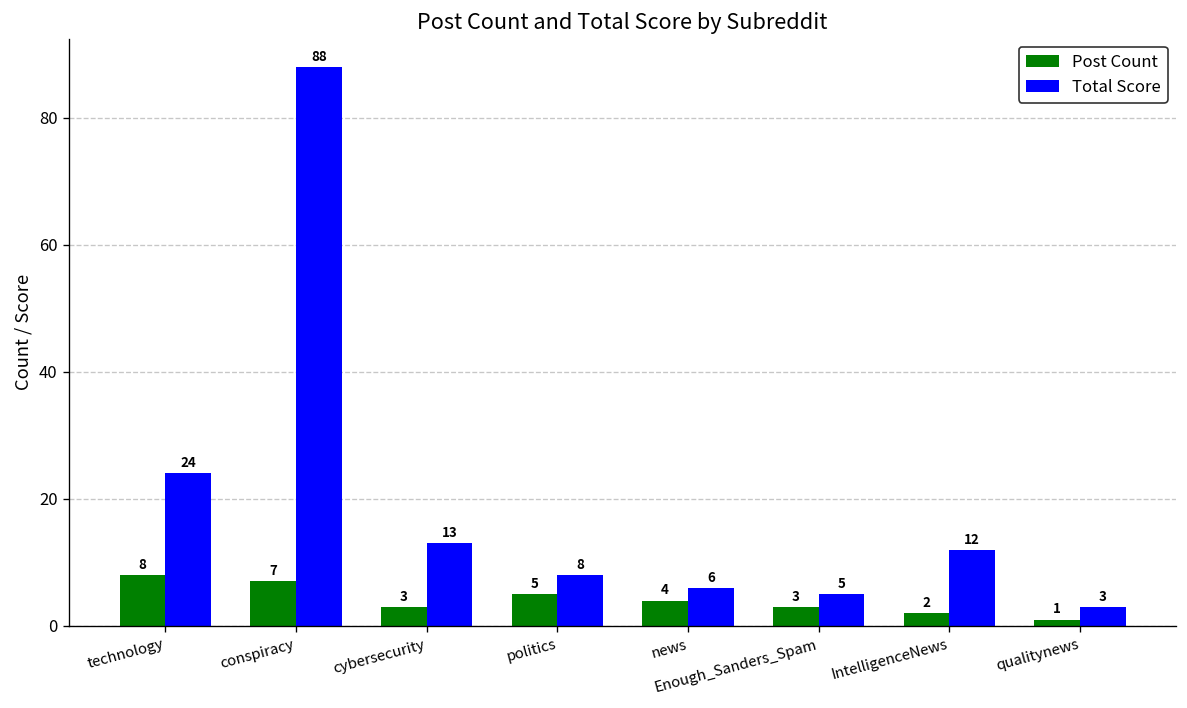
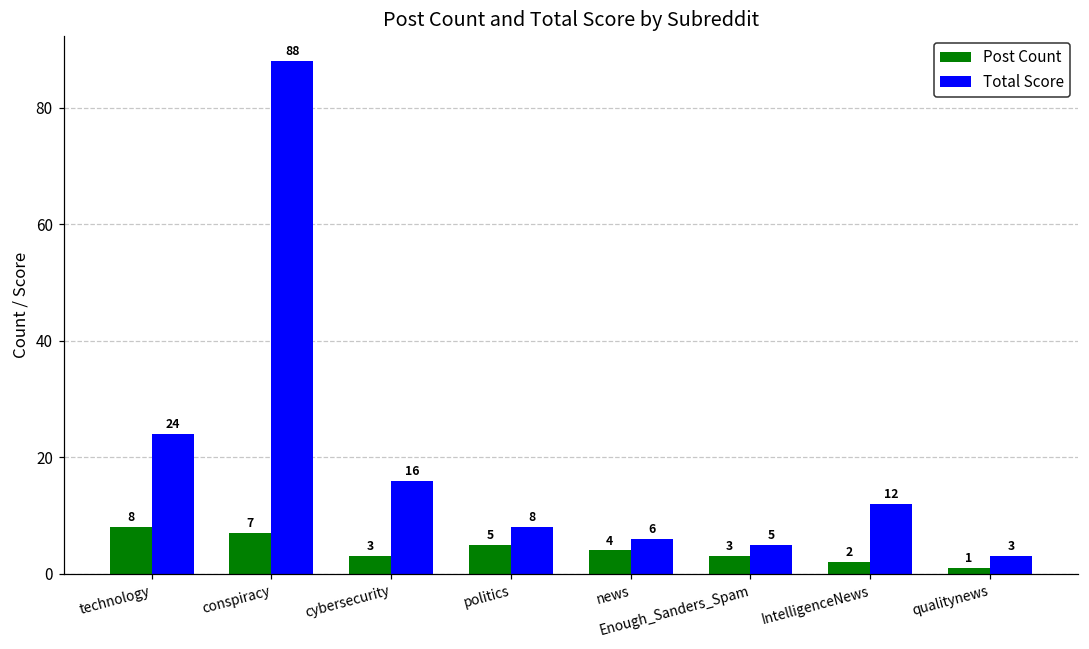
  {
    "Post Count": {
      "technology": 8,
      "conspiracy": 7,
      "cybersecurity": 3,
      "politics": 5,
      "news": 4,
      "Enough_Sanders_Spam": 3,
      "IntelligenceNews": 2,
      "qualitynews": 1
    },
    "Total Score": {
      "technology": 24,
      "conspiracy": 88,
-     "cybersecurity": 13,
+     "cybersecurity": 16,
      "politics": 8,
      "news": 6,
      "Enough_Sanders_Spam": 5,
      "IntelligenceNews": 12,
      "qualitynews": 3
    }
  }
